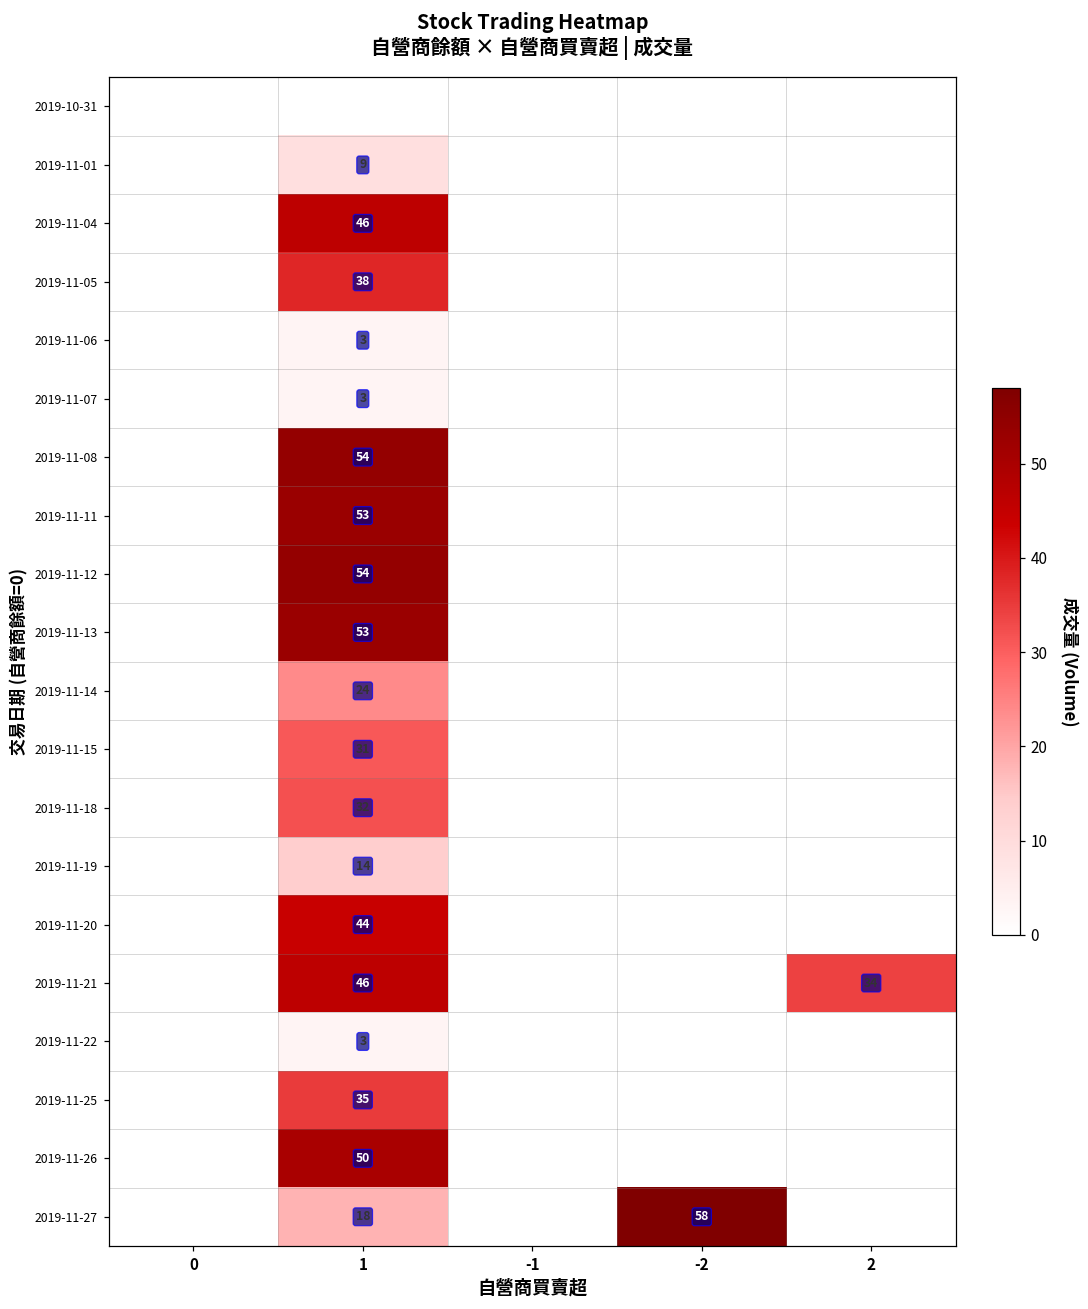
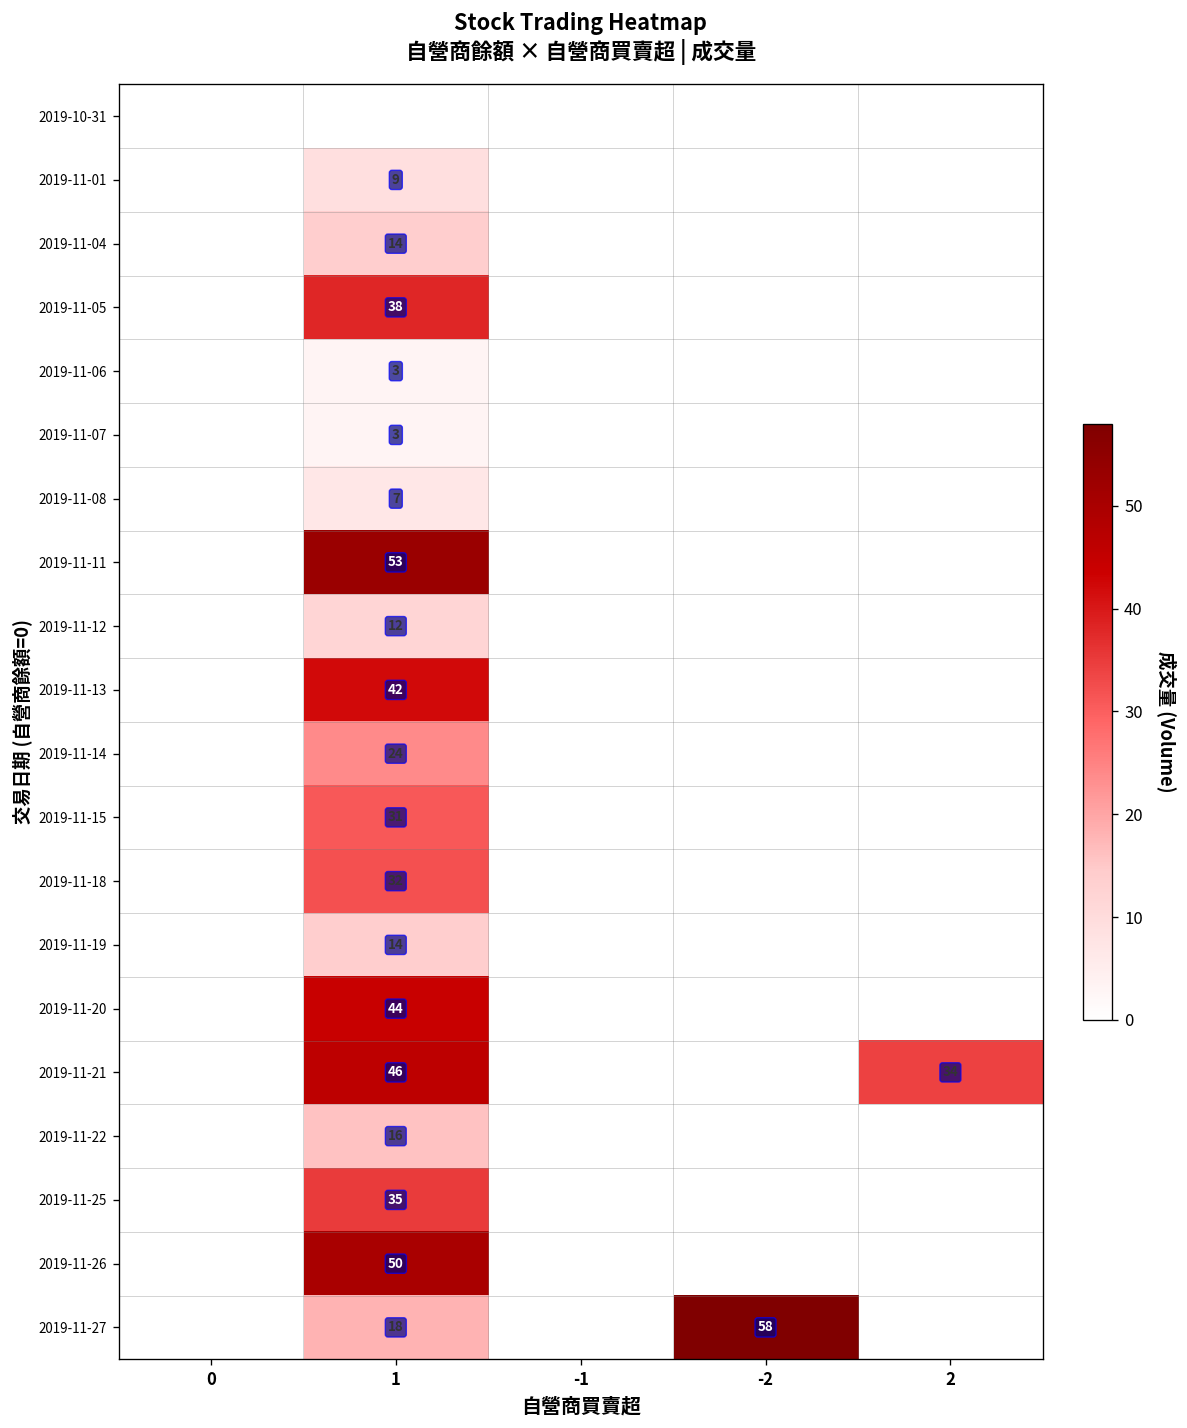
  {
    "2019-11-04": {
-     "1": 46
+     "1": 14
    },
    "2019-11-08": {
-     "1": 54
+     "1": 7
    },
    "2019-11-12": {
-     "1": 54
+     "1": 12
    },
    "2019-11-13": {
-     "1": 53
+     "1": 42
    },
    "2019-11-22": {
-     "1": 3
+     "1": 16
    }
  }
